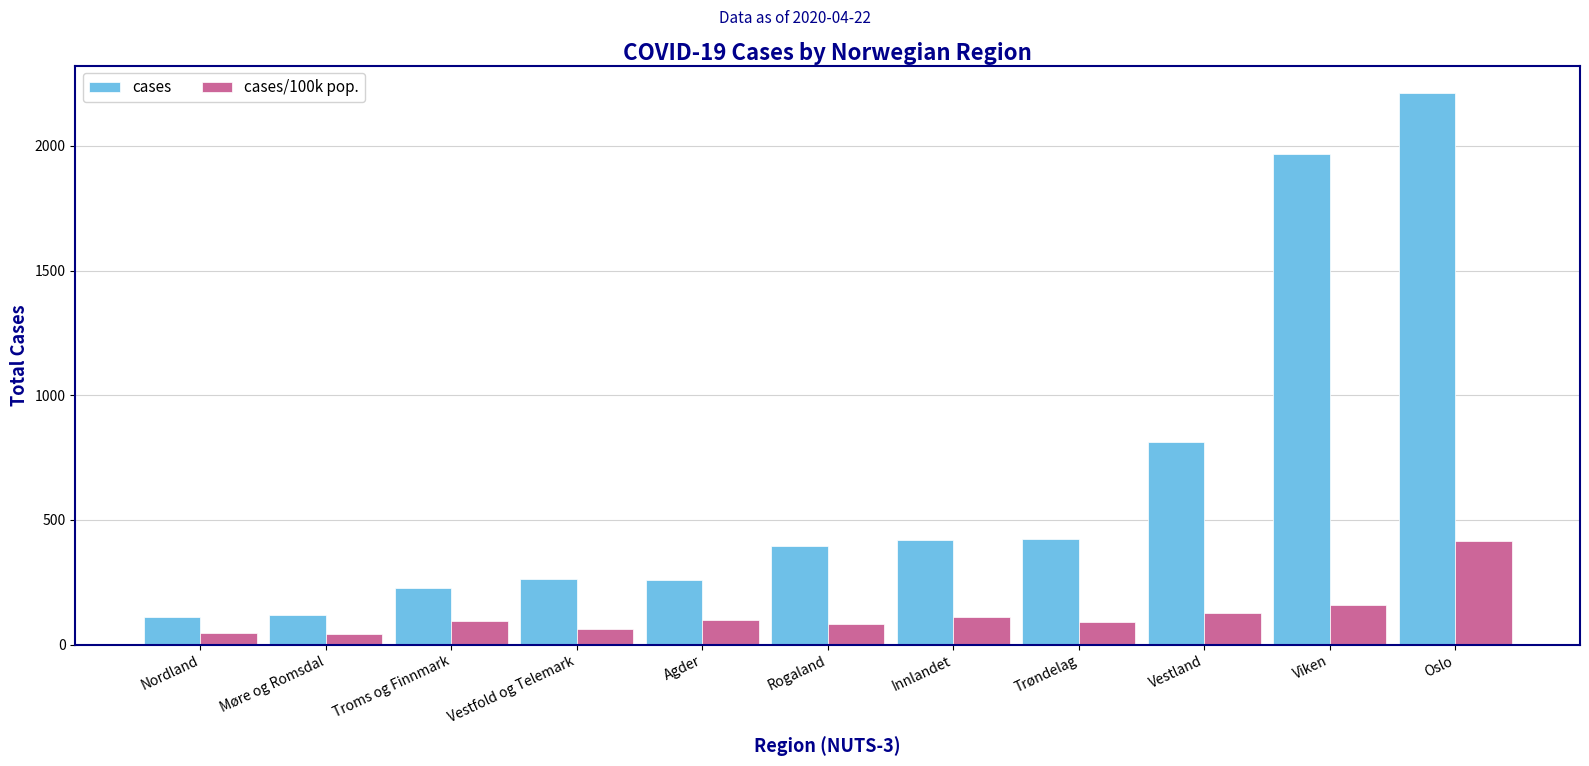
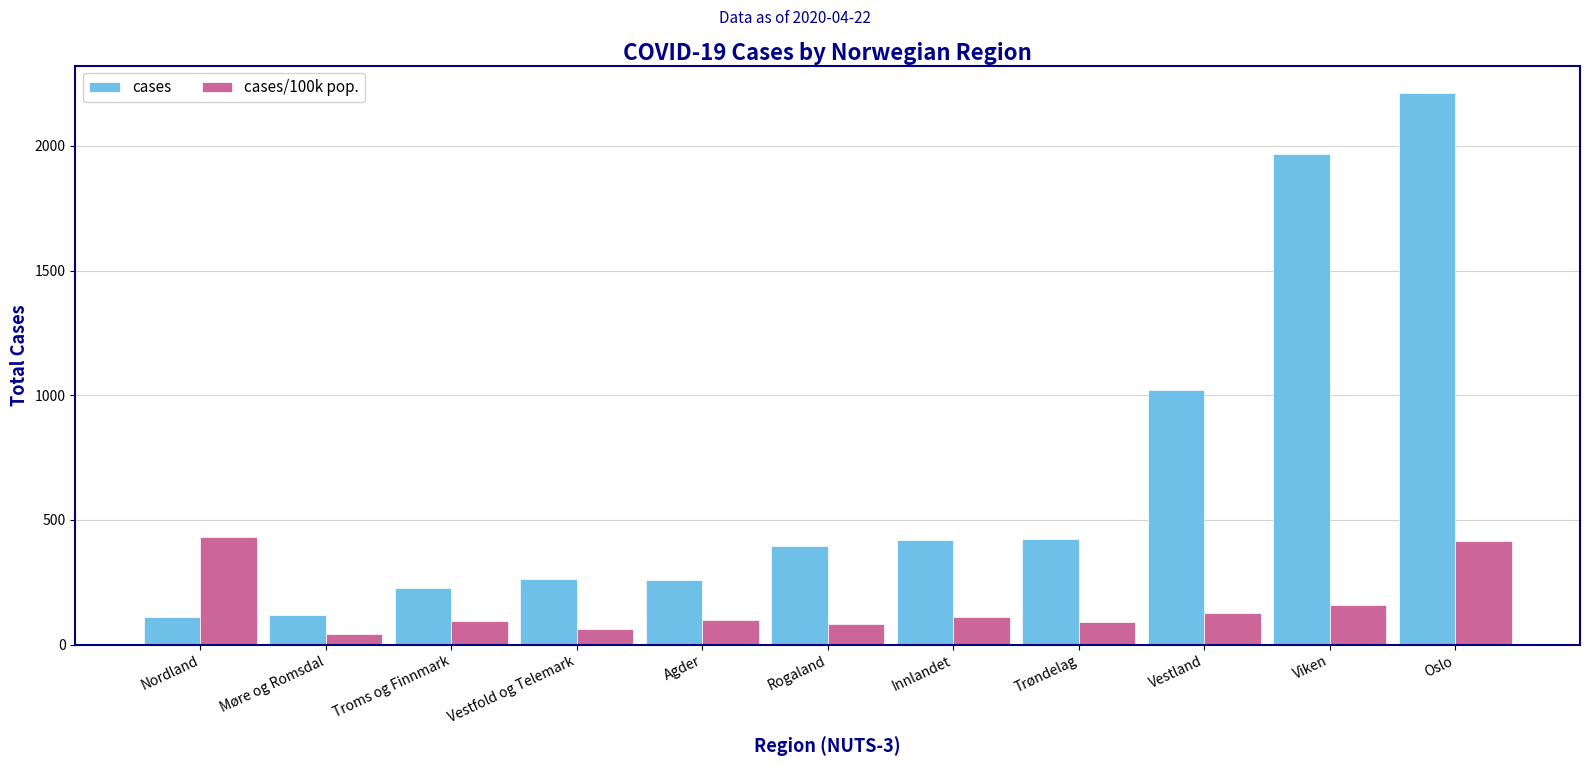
  {
    "cases": {
      "Nordland": 110,
      "Møre og Romsdal": 120,
      "Troms og Finnmark": 230,
      "Vestfold og Telemark": 260,
      "Agder": 260,
      "Rogaland": 400,
      "Innlandet": 420,
      "Trøndelag": 420,
-     "Vestland": 810,
+     "Vestland": 1020,
      "Viken": 1970,
      "Oslo": 2210
    },
    "cases/100k pop.": {
-     "Nordland": 50,
+     "Nordland": 430,
      "Møre og Romsdal": 40,
      "Troms og Finnmark": 90,
      "Vestfold og Telemark": 60,
      "Agder": 100,
      "Rogaland": 80,
      "Innlandet": 110,
      "Trøndelag": 90,
      "Vestland": 130,
      "Viken": 160,
      "Oslo": 410
    }
  }
